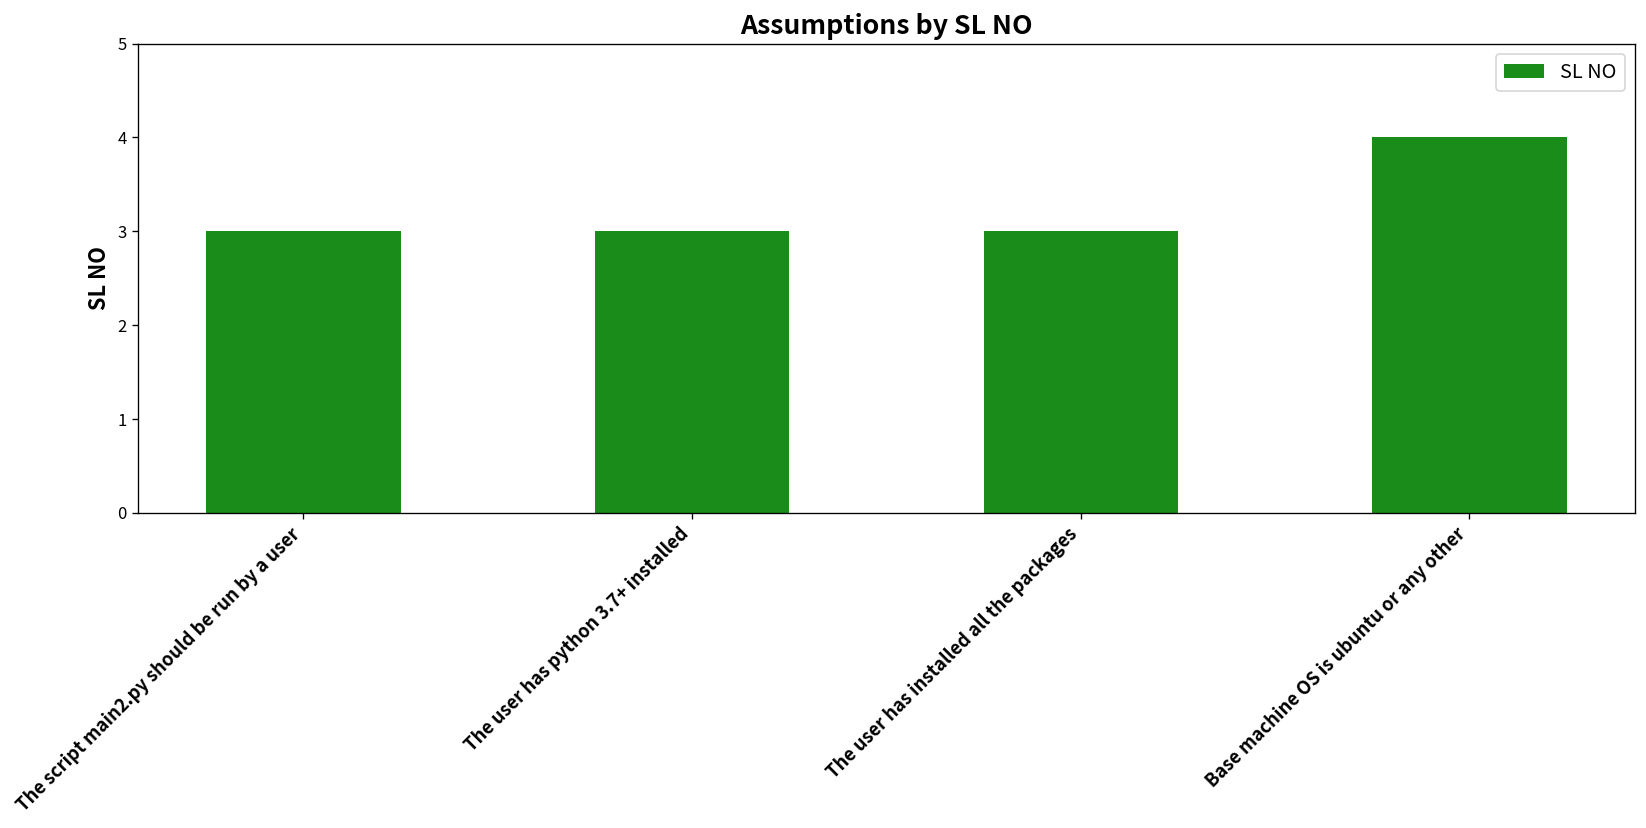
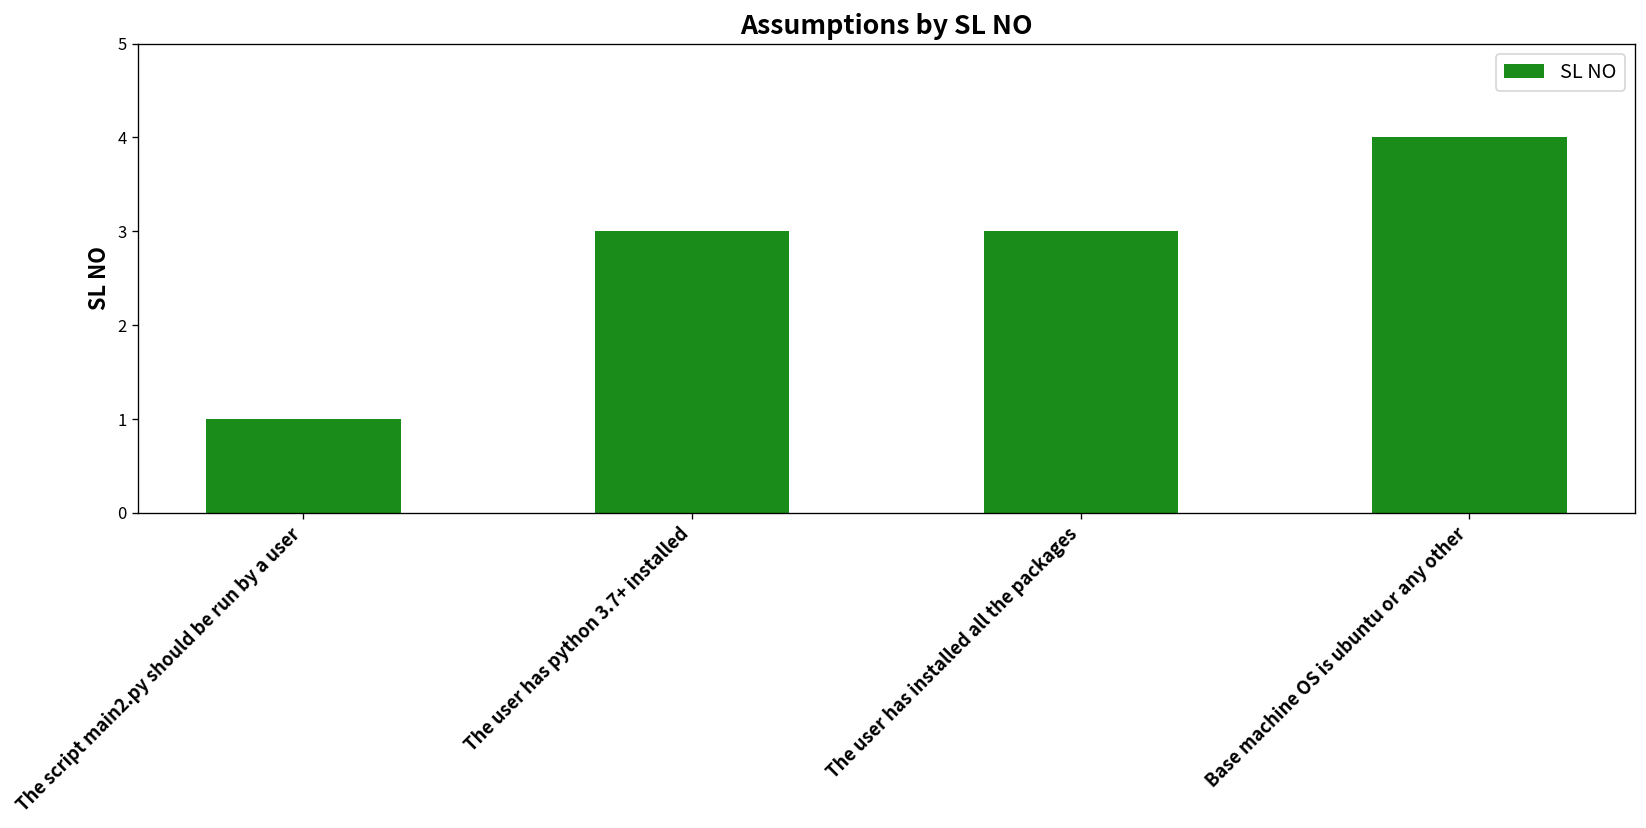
  {
-   "The script main2.py should be run by a user": 3,
+   "The script main2.py should be run by a user": 1,
    "The user has python 3.7+ installed": 3,
    "The user has installed all the packages": 3,
    "Base machine OS is ubuntu or any other": 4
  }
